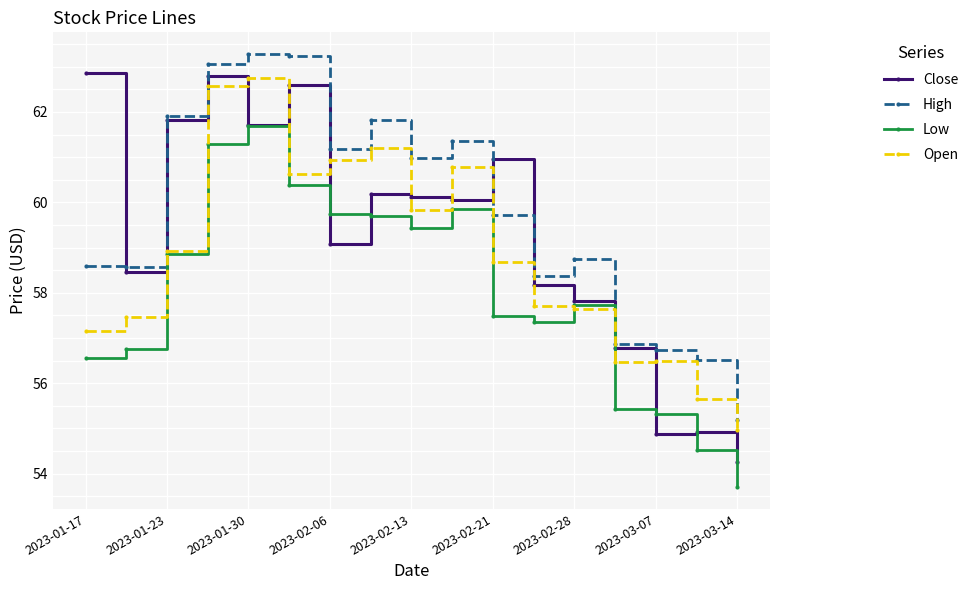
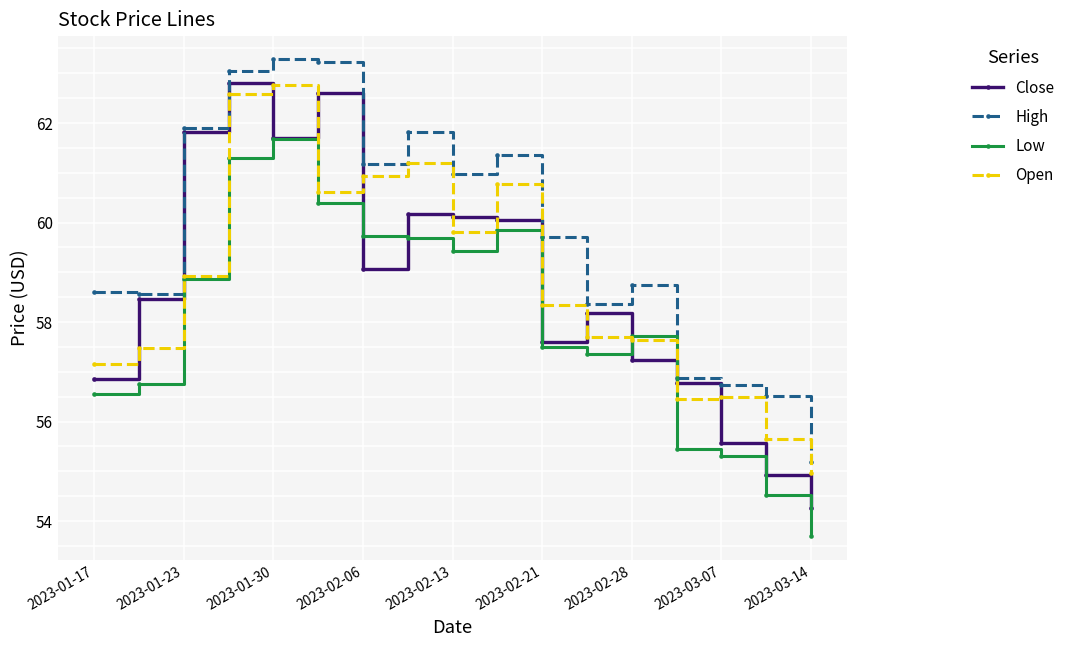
  {
    "Close": {
-     "2023-01-17": 62.9,
+     "2023-01-17": 56.8,
      "2023-01-23": 61.8,
      "2023-02-06": 59.1,
      "2023-02-13": 60.1,
-     "2023-02-21": 61.0,
-     "2023-02-28": 57.8,
-     "2023-03-07": 54.9,
+     "2023-02-21": 57.6,
+     "2023-02-28": 57.2,
+     "2023-03-07": 55.6,
      "2023-03-14": 54.3
    },
    "High": {
      "2023-01-17": 58.6,
      "2023-01-23": 61.9,
      "2023-01-30": 63.3,
      "2023-02-06": 61.2,
      "2023-02-13": 61.0,
      "2023-02-21": 59.7,
      "2023-02-28": 58.7,
      "2023-03-07": 56.7,
      "2023-03-14": 55.2
    },
    "Low": {
      "2023-01-17": 56.5,
      "2023-01-23": 58.9,
      "2023-02-06": 59.7,
      "2023-02-13": 59.4,
      "2023-02-21": 57.5,
      "2023-02-28": 57.7,
      "2023-03-07": 55.3,
      "2023-03-14": 53.7
    },
    "Open": {
      "2023-01-17": 57.2,
      "2023-01-23": 58.9,
      "2023-01-30": 62.8,
      "2023-02-06": 60.9,
      "2023-02-13": 59.8,
-     "2023-02-21": 58.7,
+     "2023-02-21": 58.3,
      "2023-02-28": 57.6,
      "2023-03-07": 56.5,
      "2023-03-14": 55.0
    }
  }
